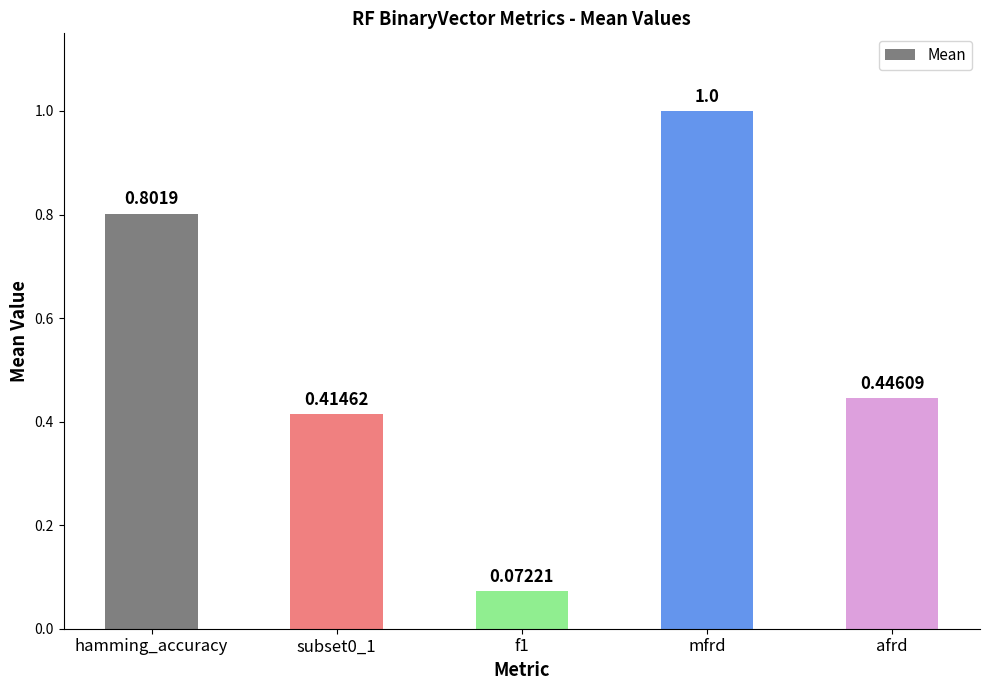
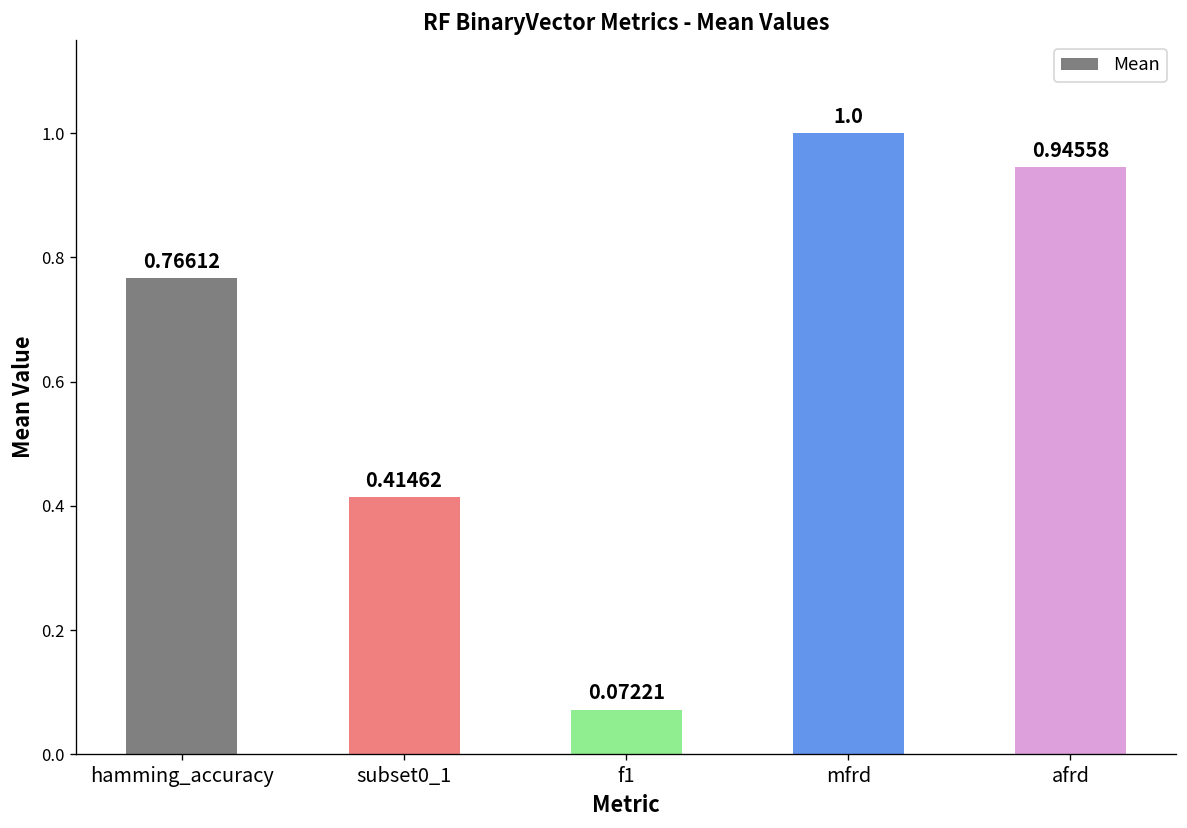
  {
-   "hamming_accuracy": 0.8019,
+   "hamming_accuracy": 0.76612,
    "subset0_1": 0.41462,
    "f1": 0.07221,
    "mfrd": 1.0,
-   "afrd": 0.44609
+   "afrd": 0.94558
  }
